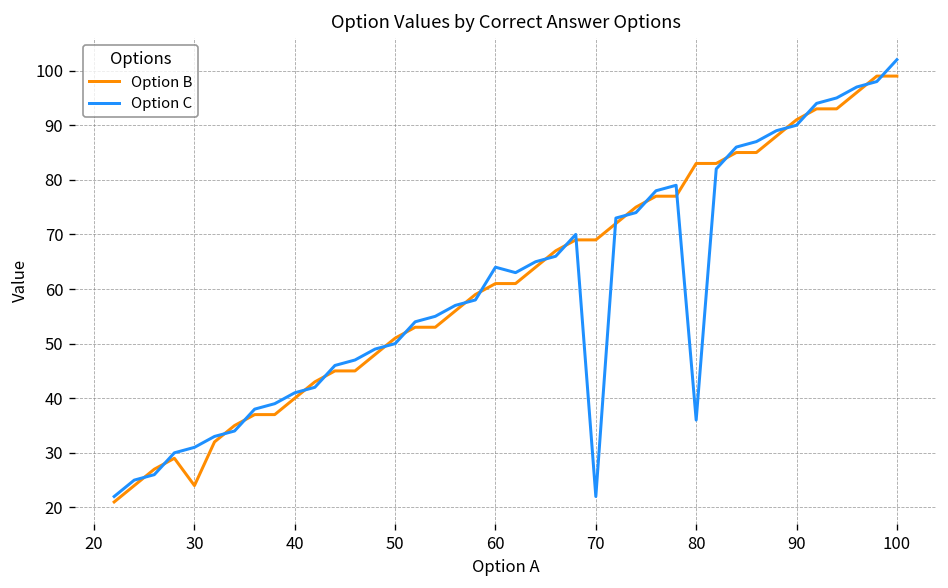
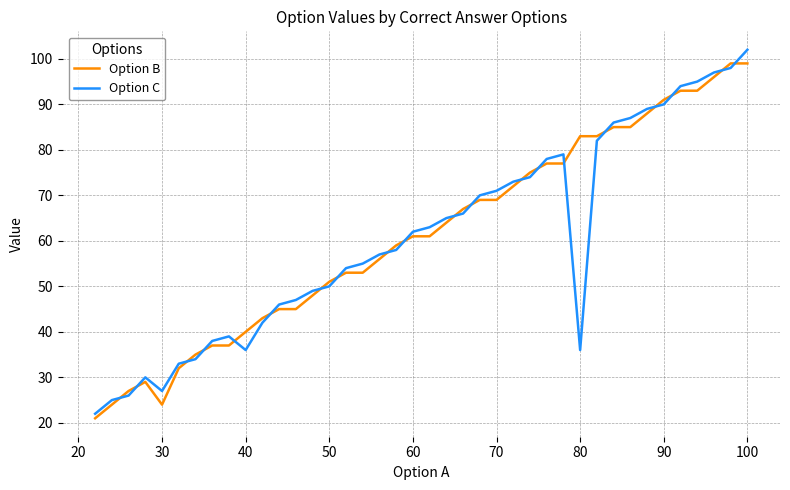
  {
    "Option B": {
      "30": 24,
      "40": 40,
      "50": 51,
      "60": 61,
      "70": 69,
      "80": 83,
      "90": 91,
      "100": 99
    },
    "Option C": {
-     "30": 31,
-     "40": 41,
+     "30": 27,
+     "40": 36,
      "50": 50,
-     "60": 64,
-     "70": 22,
+     "60": 62,
+     "70": 71,
      "80": 36,
      "90": 90,
      "100": 102
    }
  }
